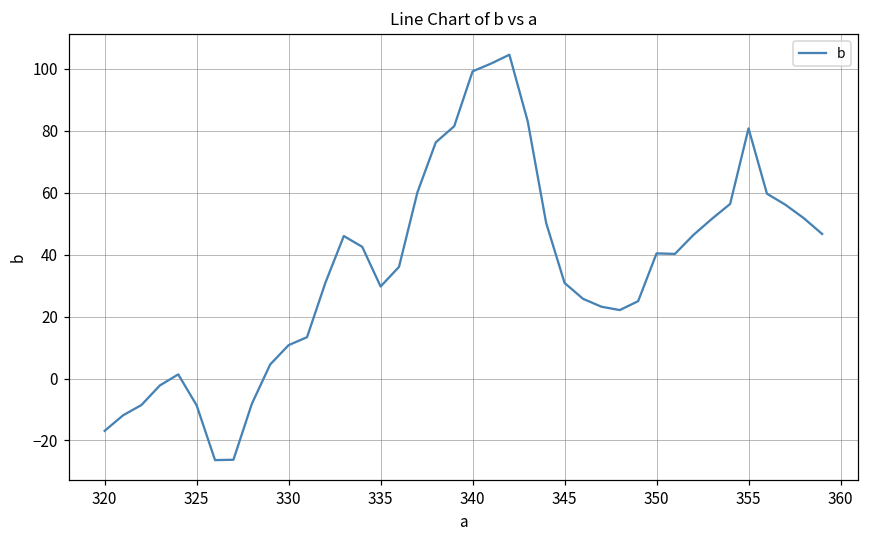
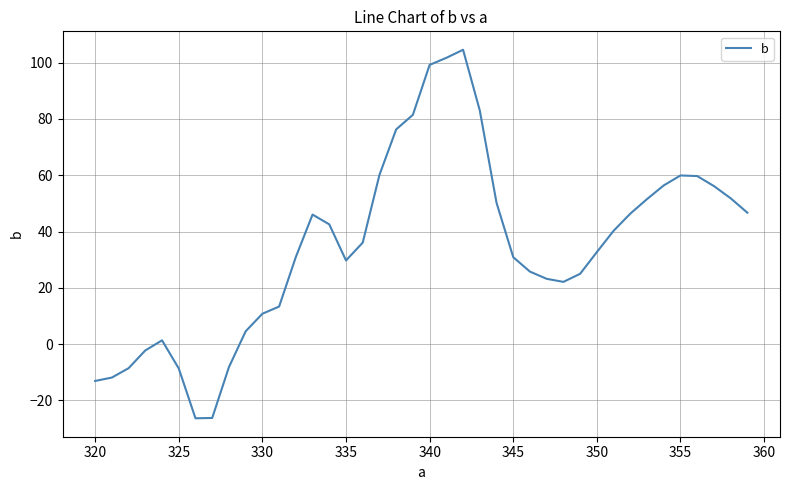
  {
-   "320": -17,
+   "320": -13,
    "325": -9,
    "330": 11,
    "335": 30,
    "340": 99,
    "345": 31,
-   "350": 40,
-   "355": 81
+   "350": 33,
+   "355": 60
  }
